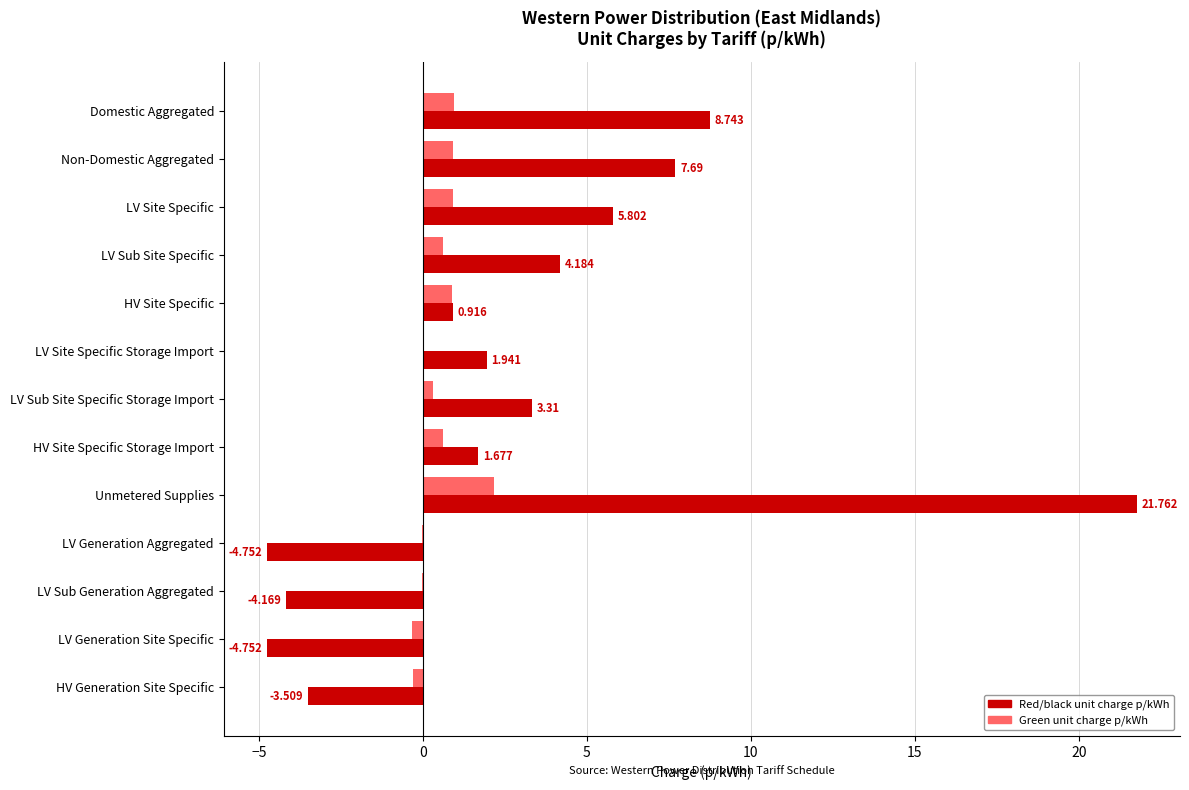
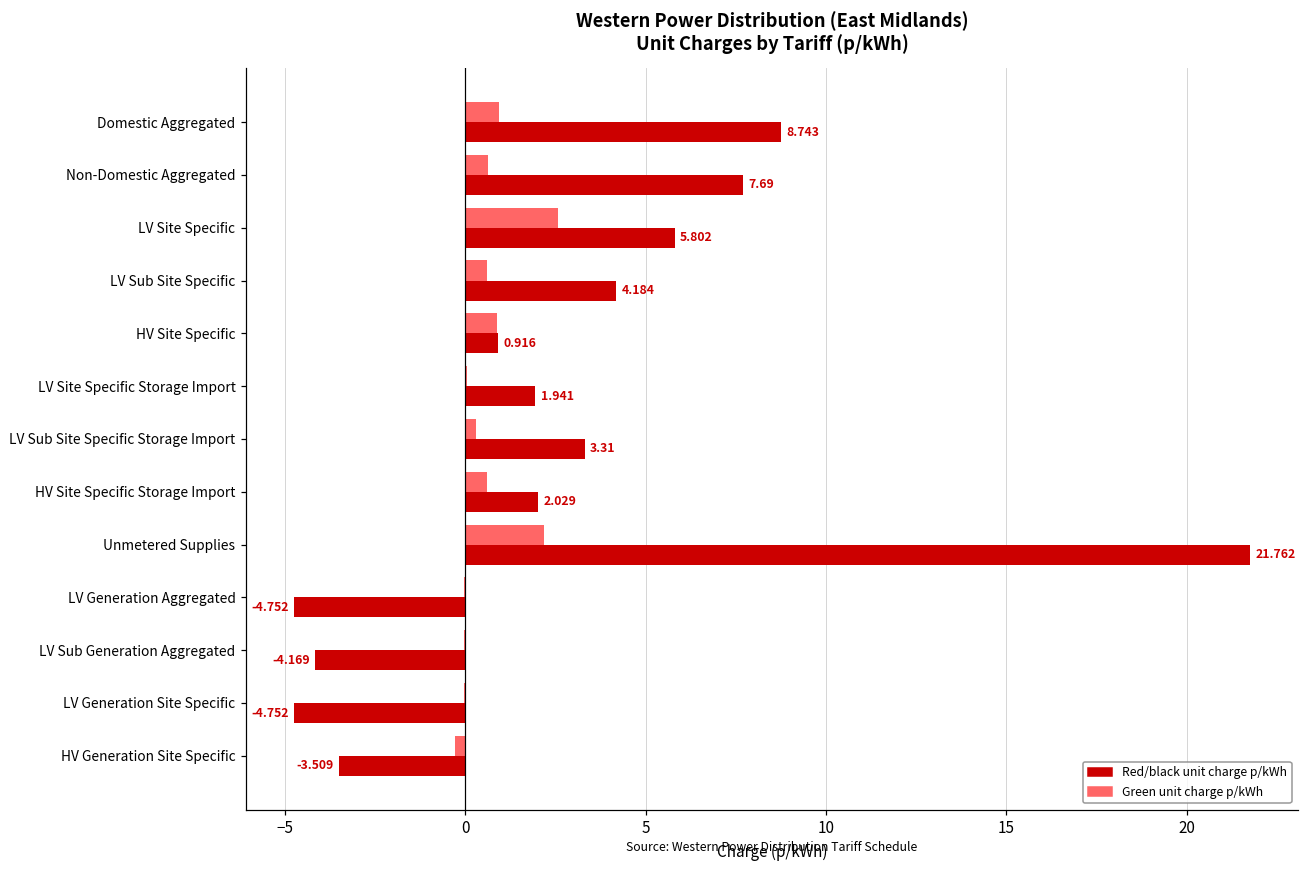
  {
    "Red/black unit charge p/kWh": {
      "Domestic Aggregated": 8.743,
      "Non-Domestic Aggregated": 7.69,
      "LV Site Specific": 5.802,
      "LV Sub Site Specific": 4.184,
      "HV Site Specific": 0.916,
      "LV Site Specific Storage Import": 1.941,
      "LV Sub Site Specific Storage Import": 3.31,
-     "HV Site Specific Storage Import": 1.677,
+     "HV Site Specific Storage Import": 2.029,
      "Unmetered Supplies": 21.762,
      "LV Generation Aggregated": -4.752,
      "LV Sub Generation Aggregated": -4.169,
      "LV Generation Site Specific": -4.752,
      "HV Generation Site Specific": -3.509
    },
    "Green unit charge p/kWh": {
      "Domestic Aggregated": 0.9,
-     "Non-Domestic Aggregated": 0.9,
-     "LV Site Specific": 0.9,
+     "Non-Domestic Aggregated": 0.6,
+     "LV Site Specific": 2.6,
      "LV Sub Site Specific": 0.6,
      "HV Site Specific": 0.9,
      "LV Sub Site Specific Storage Import": 0.3,
      "HV Site Specific Storage Import": 0.6,
      "Unmetered Supplies": 2.2,
-     "LV Generation Site Specific": -0.3,
+     "LV Generation Site Specific": 0.0,
      "HV Generation Site Specific": -0.3
    }
  }
